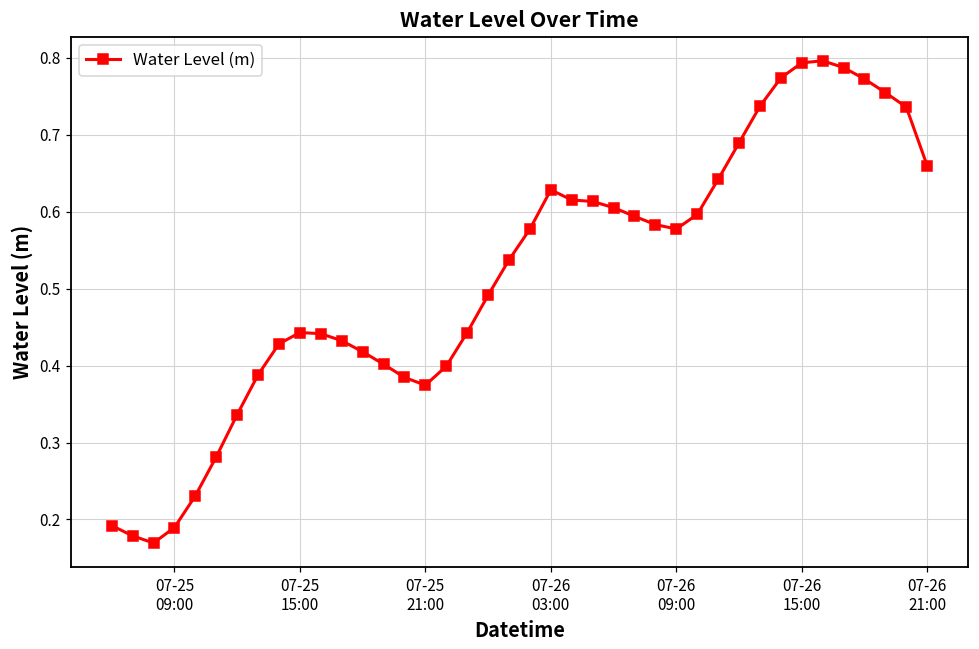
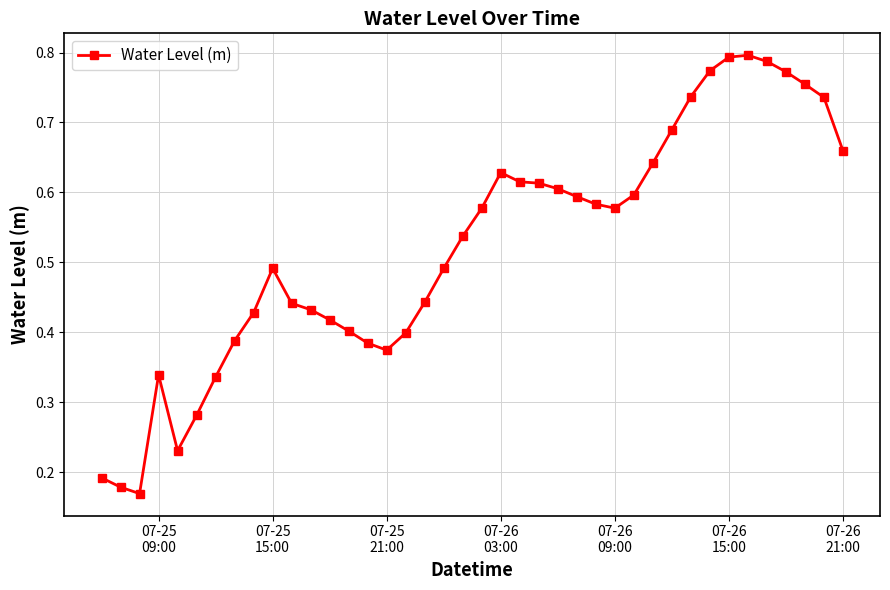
  {
-   "07-25 09:00": 0.19,
-   "07-25 15:00": 0.44,
+   "07-25 09:00": 0.34,
+   "07-25 15:00": 0.49,
    "07-25 21:00": 0.37,
    "07-26 03:00": 0.63,
    "07-26 09:00": 0.58,
    "07-26 15:00": 0.79,
    "07-26 21:00": 0.66
  }
